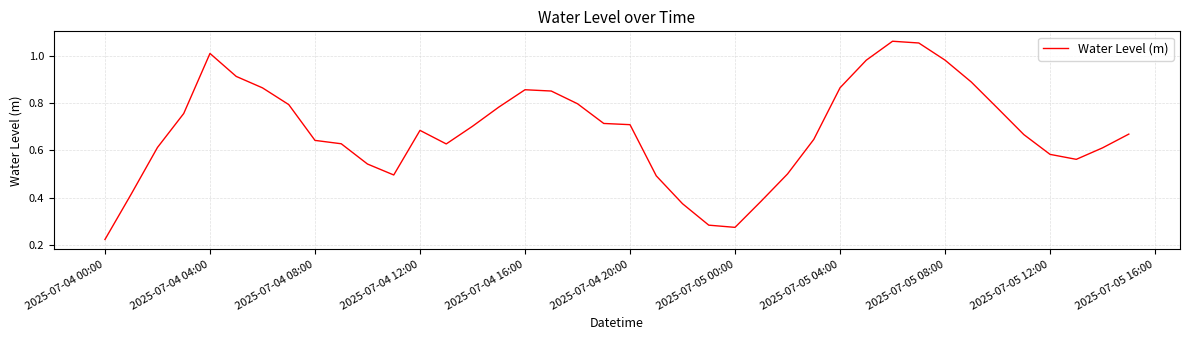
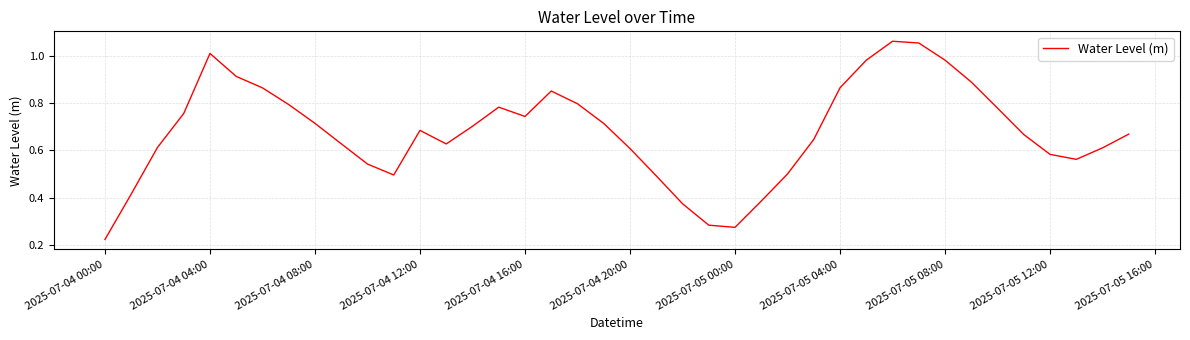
  {
    "2025-07-04 00:00": 0.22,
    "2025-07-04 04:00": 1.01,
-   "2025-07-04 08:00": 0.64,
+   "2025-07-04 08:00": 0.71,
    "2025-07-04 12:00": 0.68,
-   "2025-07-04 16:00": 0.86,
-   "2025-07-04 20:00": 0.71,
+   "2025-07-04 16:00": 0.74,
+   "2025-07-04 20:00": 0.61,
    "2025-07-05 00:00": 0.28,
    "2025-07-05 04:00": 0.86,
    "2025-07-05 08:00": 0.98,
    "2025-07-05 12:00": 0.58
  }
